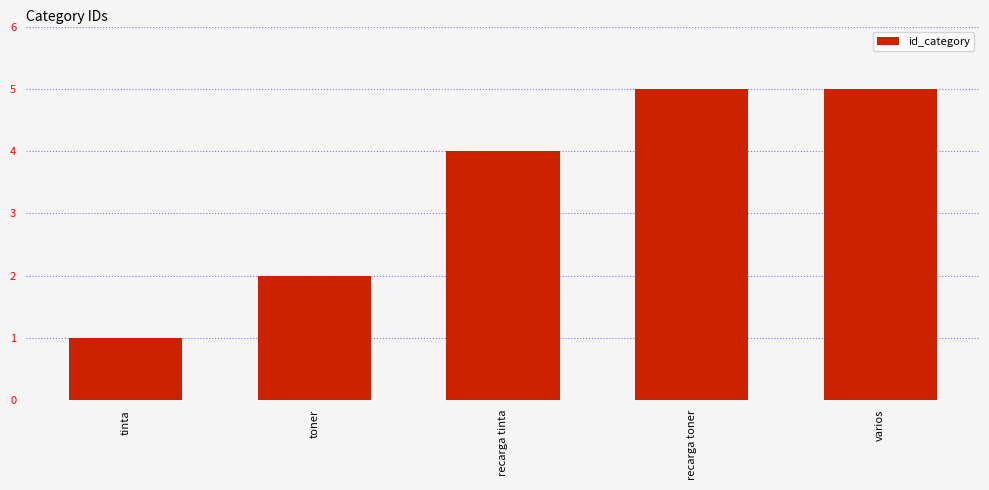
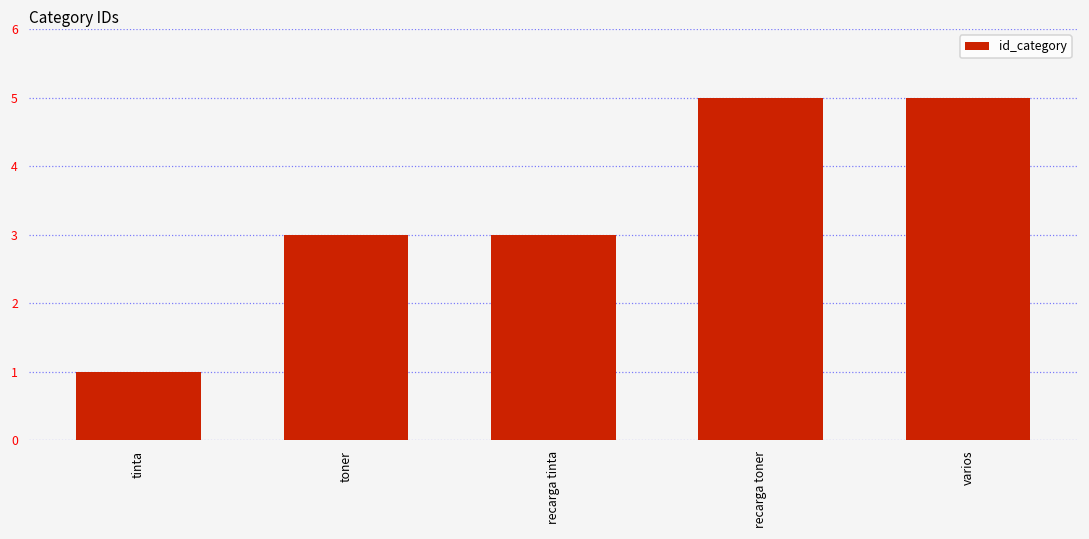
  {
    "tinta": 1,
-   "toner": 2,
-   "recarga tinta": 4,
+   "toner": 3,
+   "recarga tinta": 3,
    "recarga toner": 5,
    "varios": 5
  }
